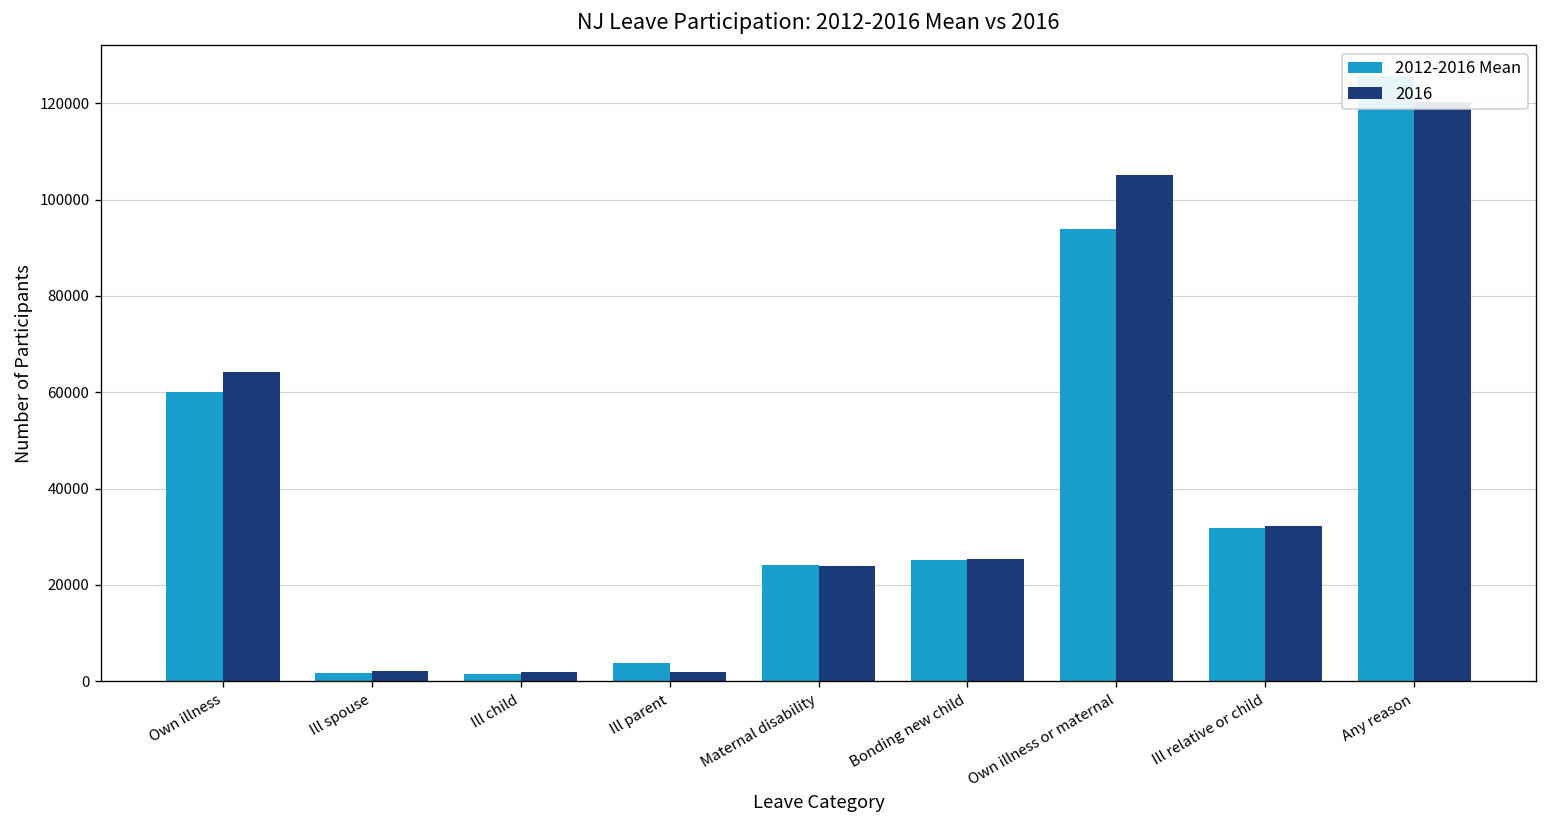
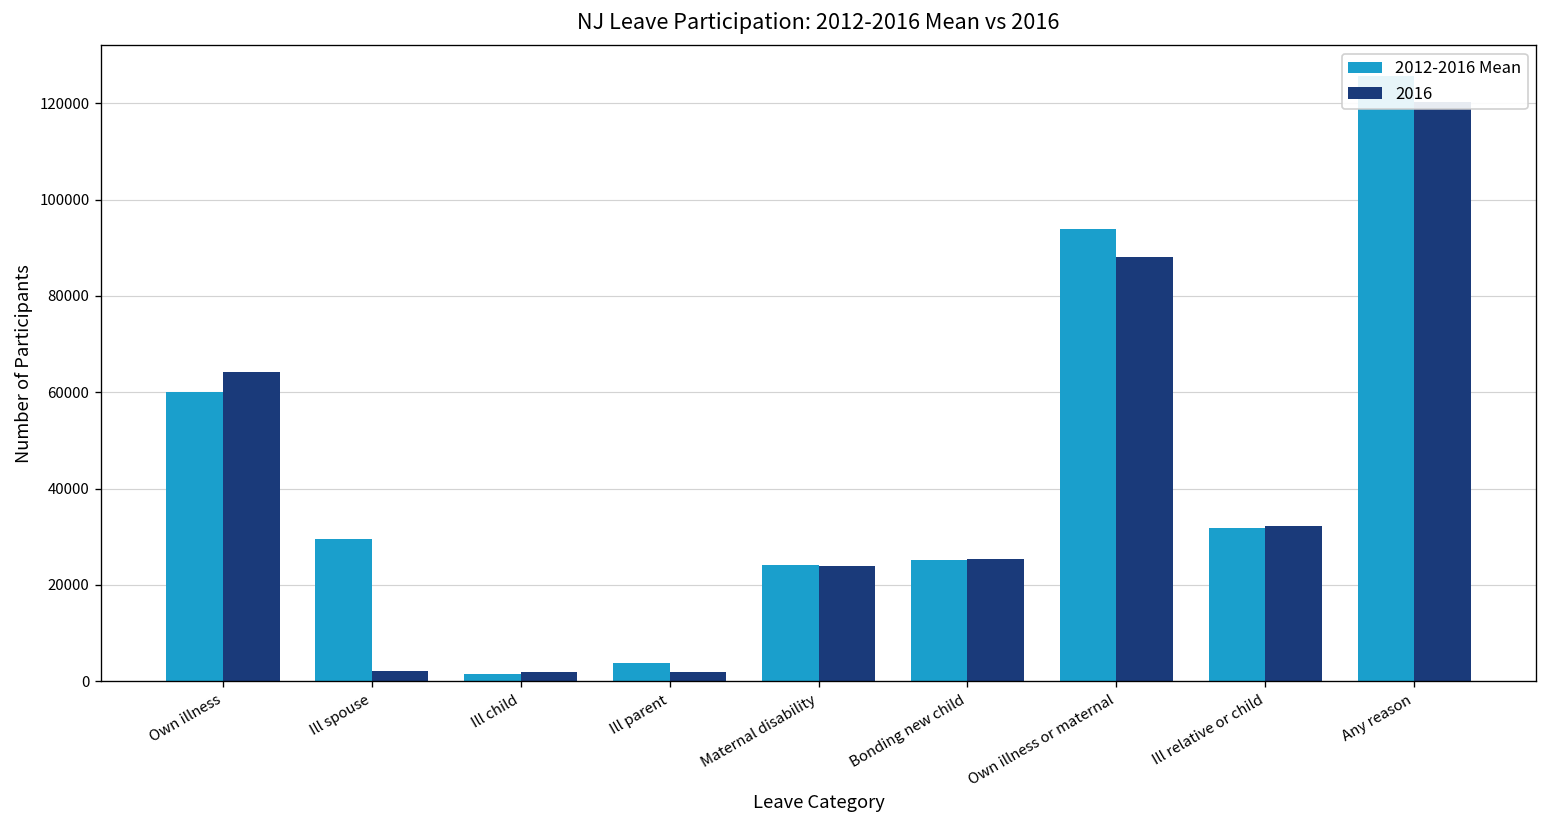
  {
    "2012-2016 Mean": {
      "Own illness": 60000,
-     "Ill spouse": 2000,
+     "Ill spouse": 30000,
      "Ill child": 1000,
      "Ill parent": 4000,
      "Maternal disability": 24000,
      "Bonding new child": 25000,
      "Own illness or maternal": 94000,
      "Ill relative or child": 32000
    },
    "2016": {
      "Own illness": 64000,
      "Ill spouse": 2000,
      "Ill child": 2000,
      "Ill parent": 2000,
      "Maternal disability": 24000,
      "Bonding new child": 25000,
-     "Own illness or maternal": 105000,
+     "Own illness or maternal": 88000,
      "Ill relative or child": 32000
    }
  }
